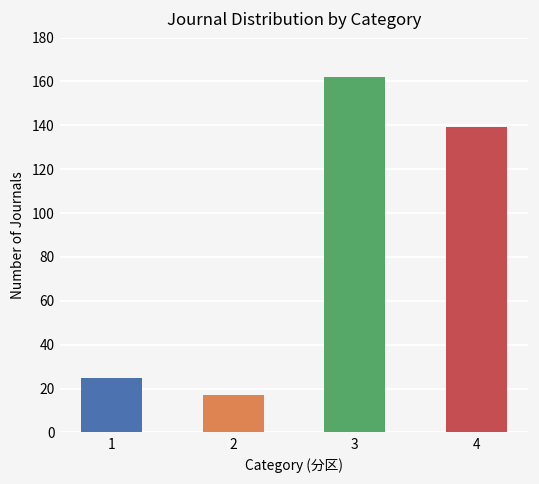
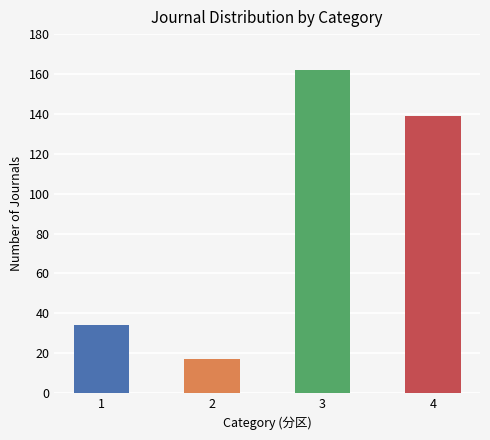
  {
-   "1": 25,
+   "1": 34,
    "2": 17,
    "3": 162,
    "4": 139
  }
